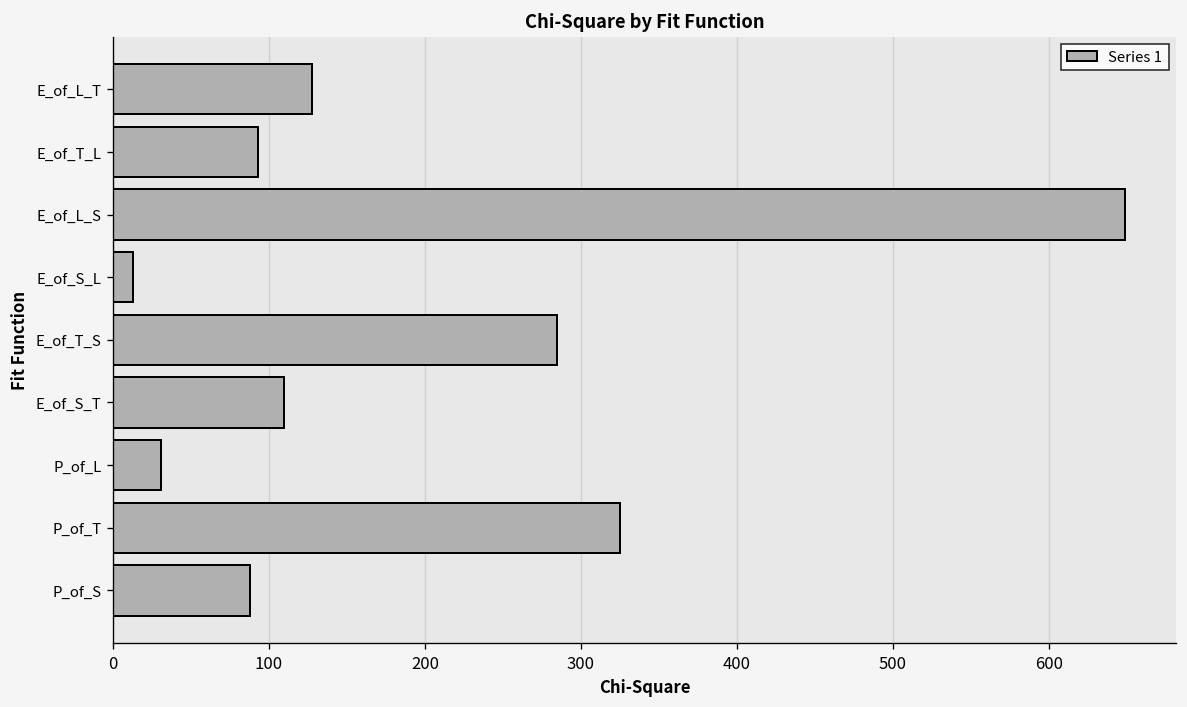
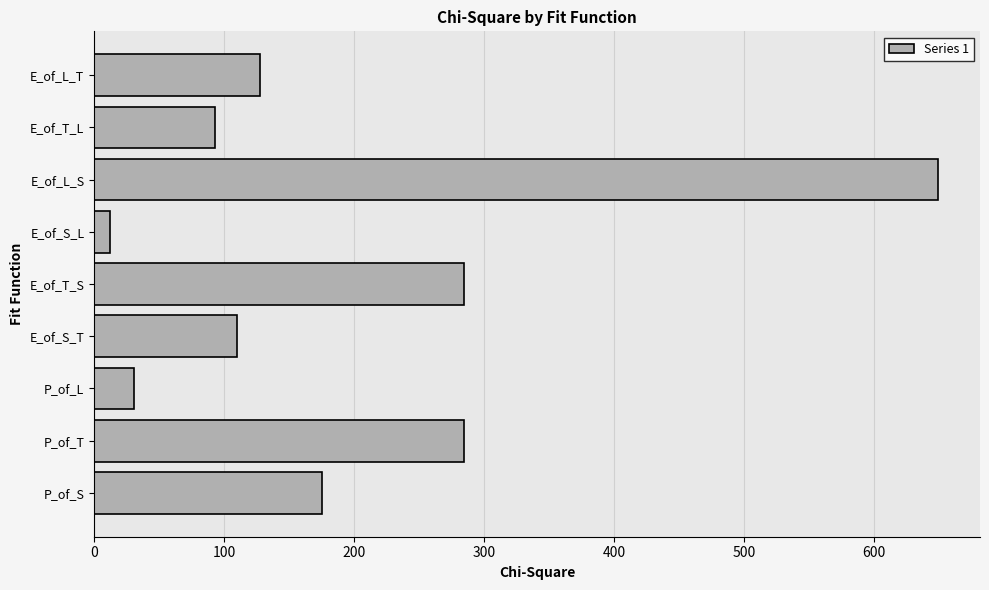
  {
    "E_of_L_T": 127,
    "E_of_T_L": 93,
    "E_of_L_S": 649,
    "E_of_S_L": 13,
    "E_of_T_S": 285,
    "E_of_S_T": 110,
    "P_of_L": 31,
-   "P_of_T": 325,
-   "P_of_S": 88
+   "P_of_T": 284,
+   "P_of_S": 175
  }
